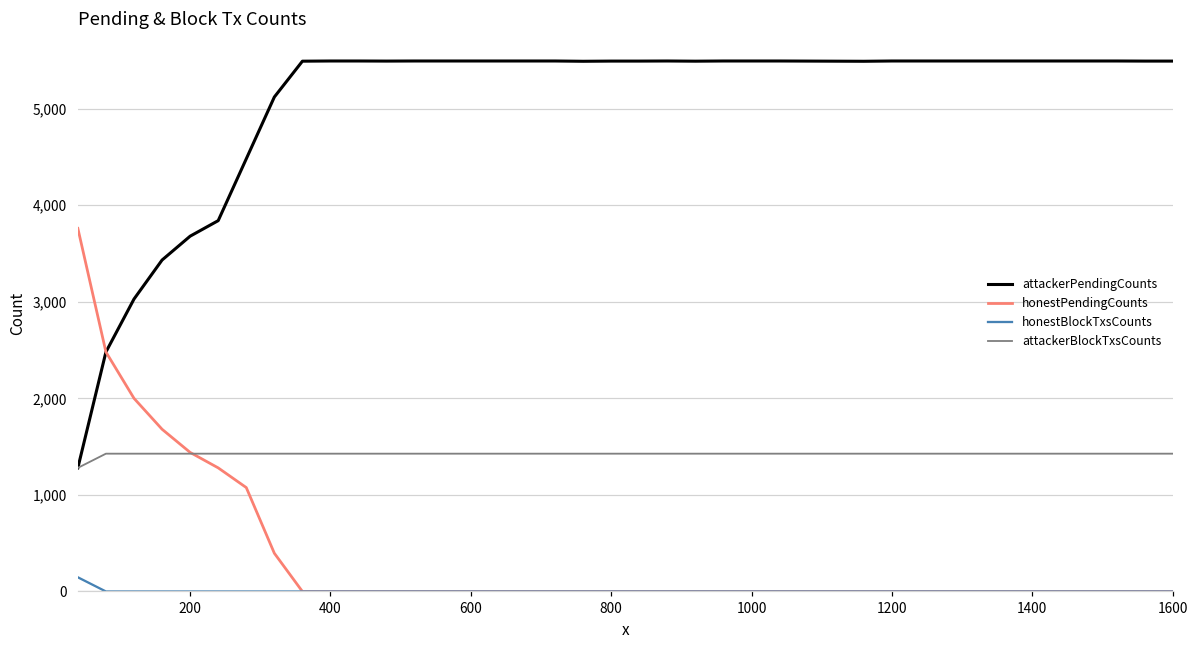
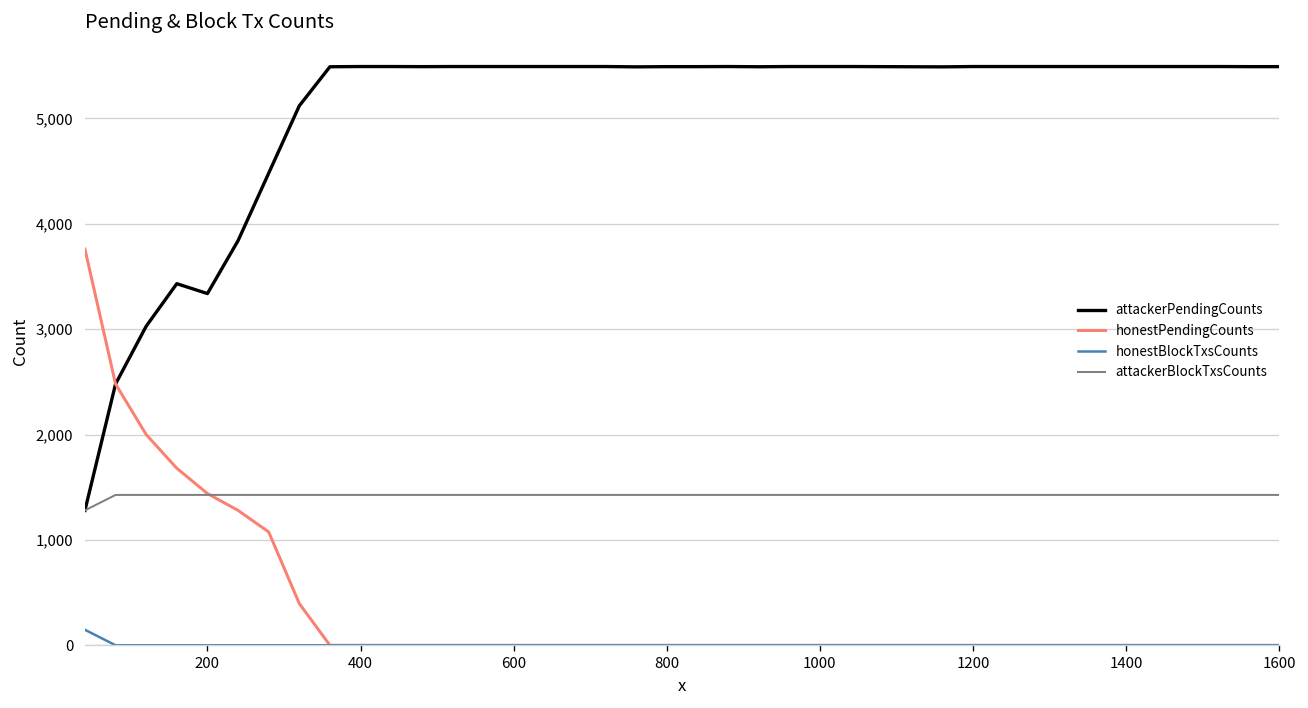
  {
    "attackerPendingCounts": {
-     "200": "3,700",
+     "200": "3,300",
      "400": "5,500",
      "600": "5,500",
      "800": "5,500",
      "1000": "5,500",
      "1200": "5,500",
      "1400": "5,500",
      "1600": "5,500"
    },
    "honestBlockTxsCounts": {
      "200": "0"
    },
    "attackerBlockTxsCounts": {
      "400": "1,400",
      "600": "1,400",
      "800": "1,400",
      "1000": "1,400",
      "1200": "1,400",
      "1400": "1,400",
      "1600": "1,400"
    }
  }
